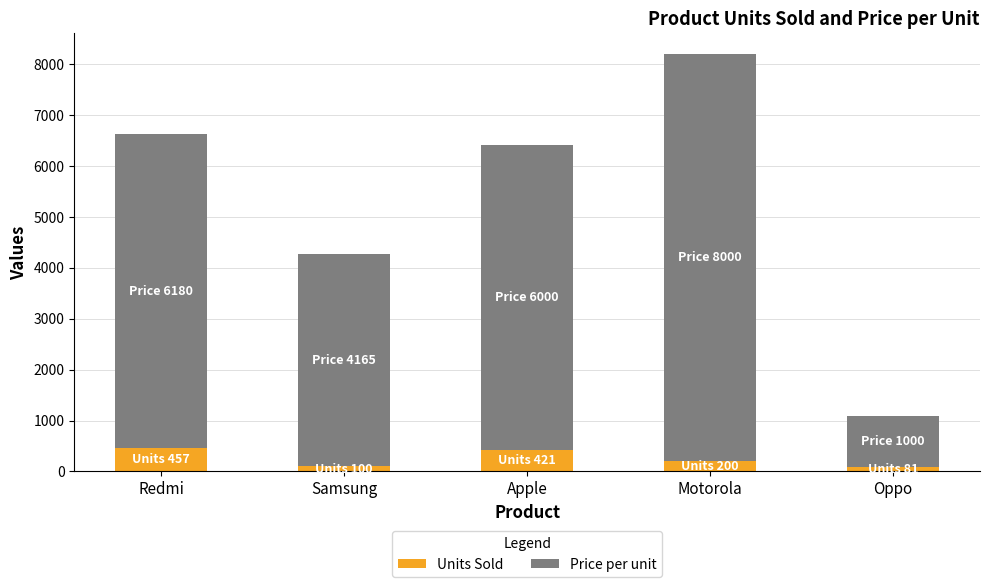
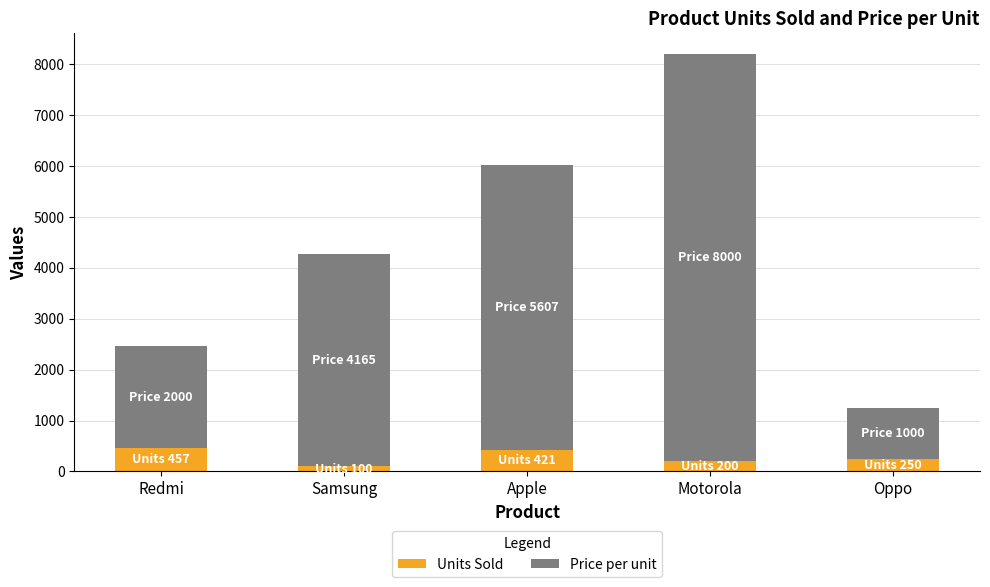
  {
    "Units Sold": {
      "Redmi": 457,
      "Samsung": 100,
      "Apple": 421,
      "Motorola": 200,
-     "Oppo": 81
+     "Oppo": 250
    },
    "Price per unit": {
-     "Redmi": 6180,
+     "Redmi": 2000,
      "Samsung": 4165,
-     "Apple": 6000,
+     "Apple": 5607,
      "Motorola": 8000,
      "Oppo": 1000
    }
  }
